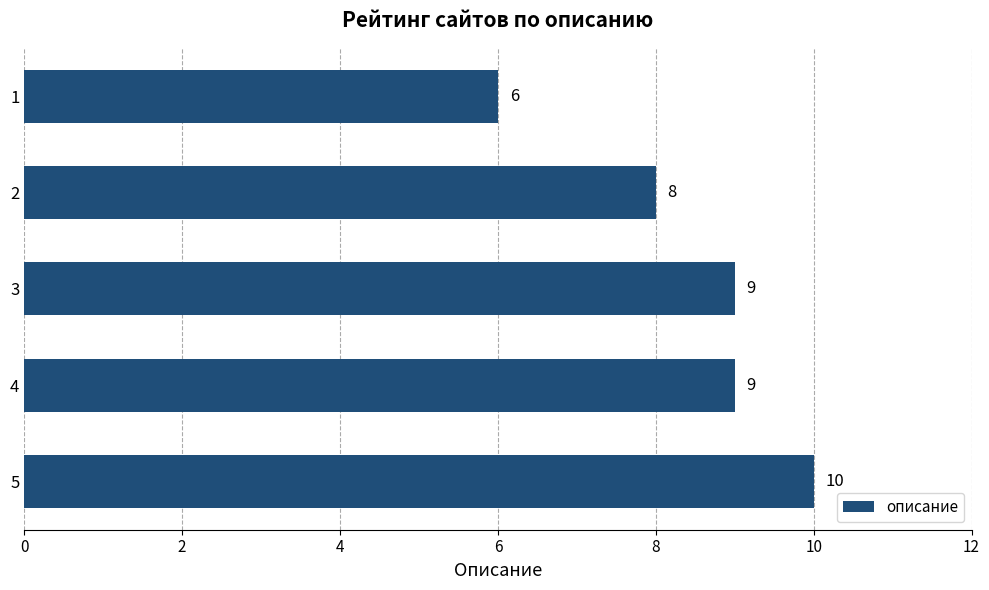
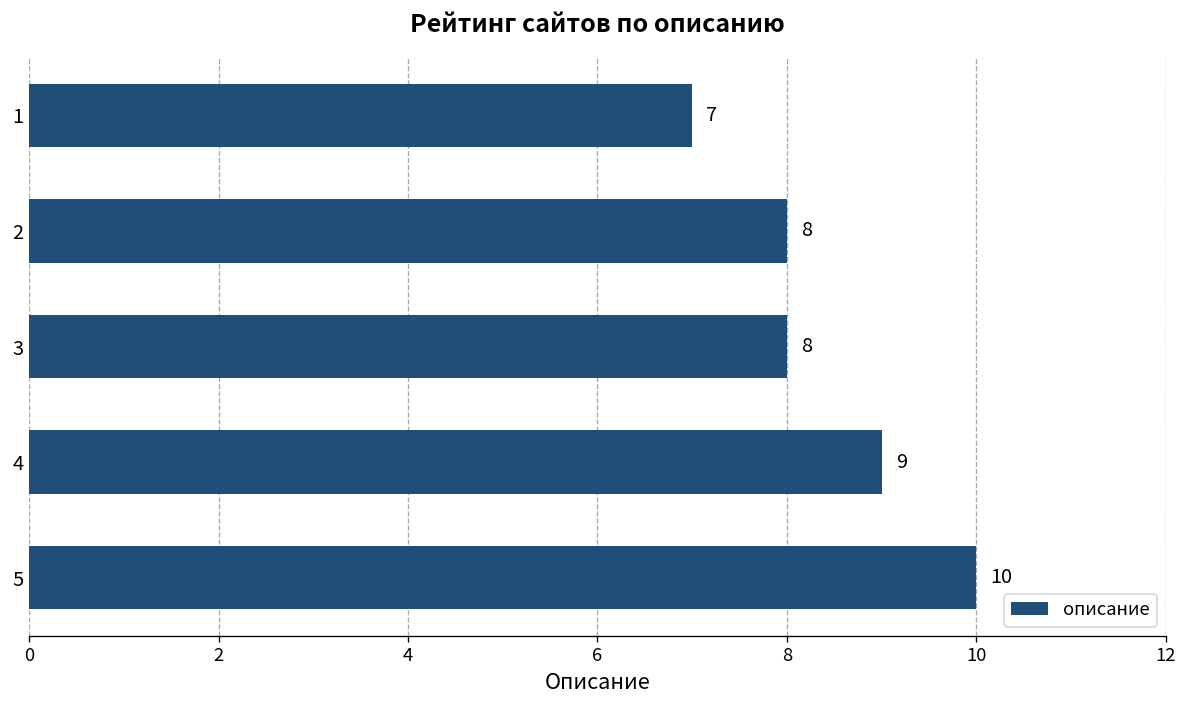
  {
-   "1": 6,
+   "1": 7,
    "2": 8,
-   "3": 9,
+   "3": 8,
    "4": 9,
    "5": 10
  }
